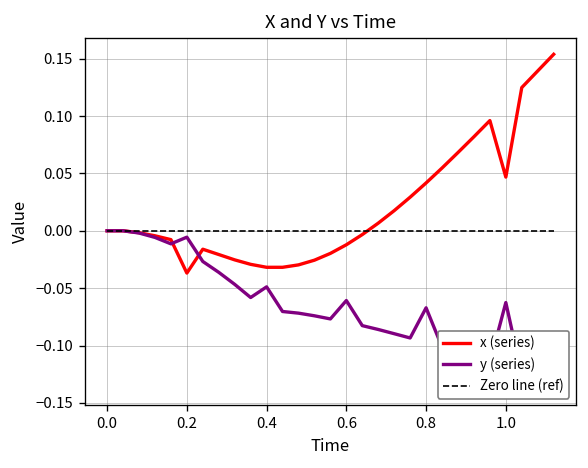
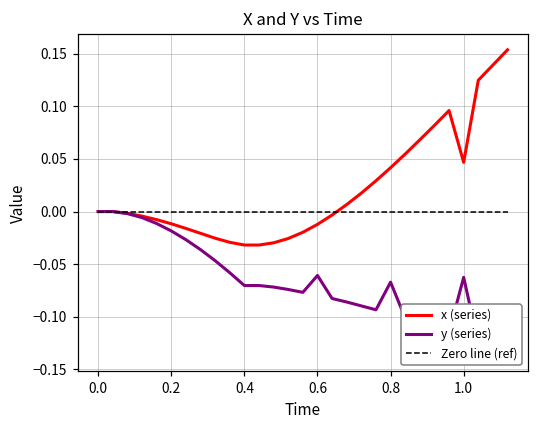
  {
    "x (series)": {
-     "0.2": -0.04,
+     "0.2": -0.01,
      "0.4": -0.03,
      "0.6": -0.01,
      "0.8": 0.04,
      "1.0": 0.05
    },
    "y (series)": {
-     "0.2": -0.01,
-     "0.4": -0.05,
+     "0.2": -0.02,
+     "0.4": -0.07,
      "0.6": -0.06,
      "0.8": -0.07,
      "1.0": -0.06
    }
  }
